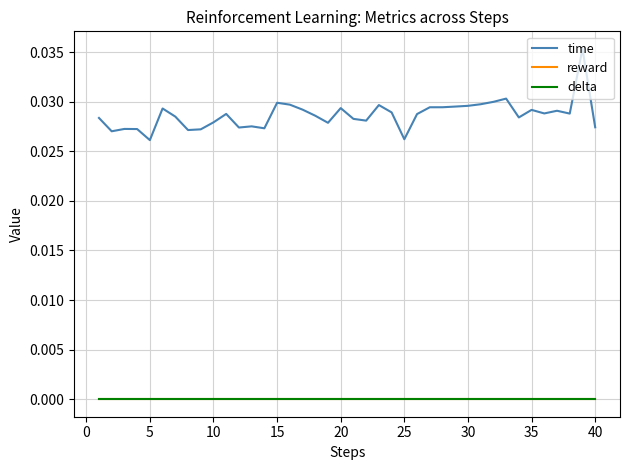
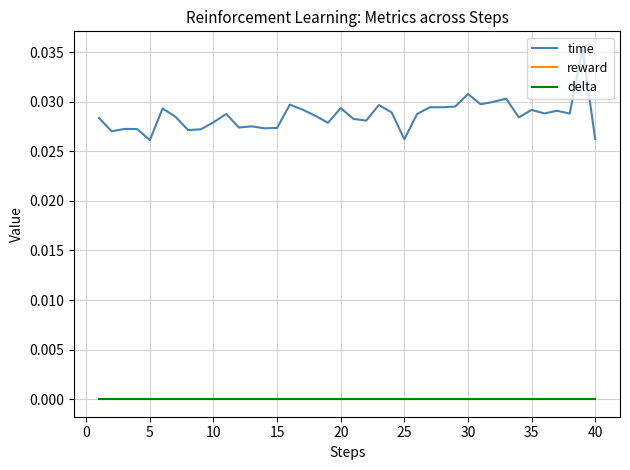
  {
    "time": {
      "5": 0.026,
      "10": 0.028,
-     "15": 0.030,
+     "15": 0.027,
      "20": 0.029,
      "25": 0.026,
-     "30": 0.030,
+     "30": 0.031,
      "35": 0.029,
-     "40": 0.027
+     "40": 0.026
    },
    "delta": {
      "5": 0.000,
      "10": 0.000,
      "15": 0.000,
      "20": 0.000,
      "25": 0.000,
      "30": 0.000,
      "35": 0.000,
      "40": 0.000
    }
  }
